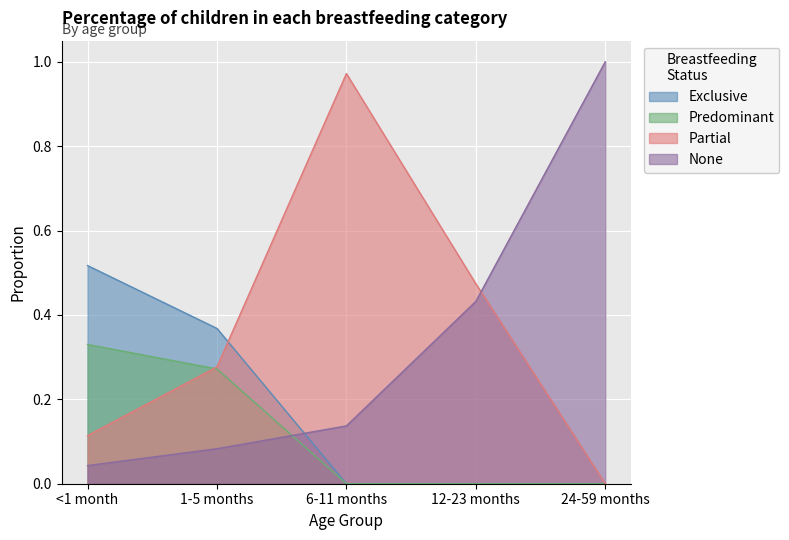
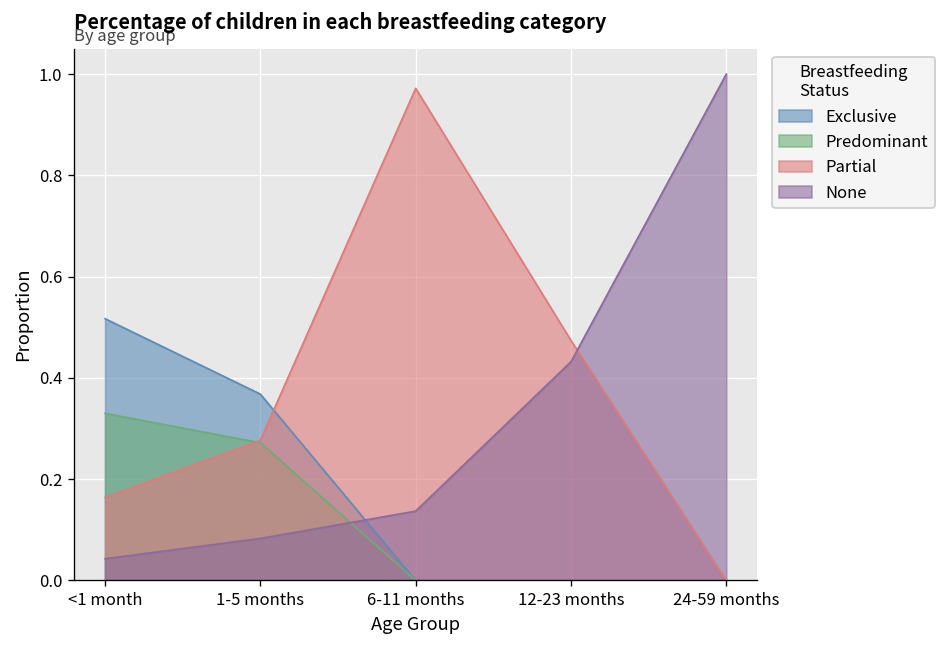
  {
    "Predominant": {
      "<1 month": 0.33
    },
    "Partial": {
-     "<1 month": 0.11,
+     "<1 month": 0.16,
      "6-11 months": 0.97,
      "12-23 months": 0.47
    }
  }
